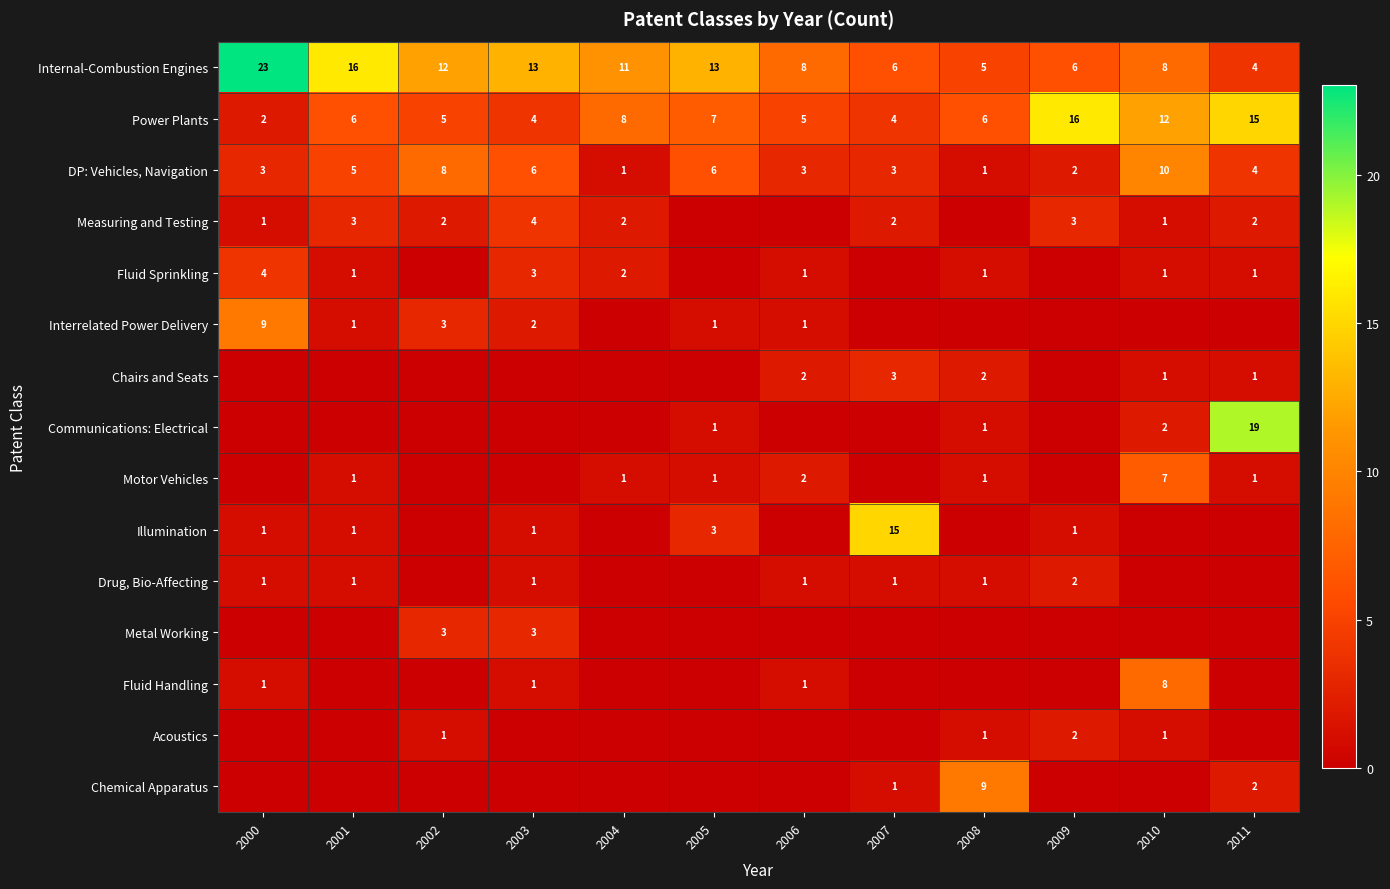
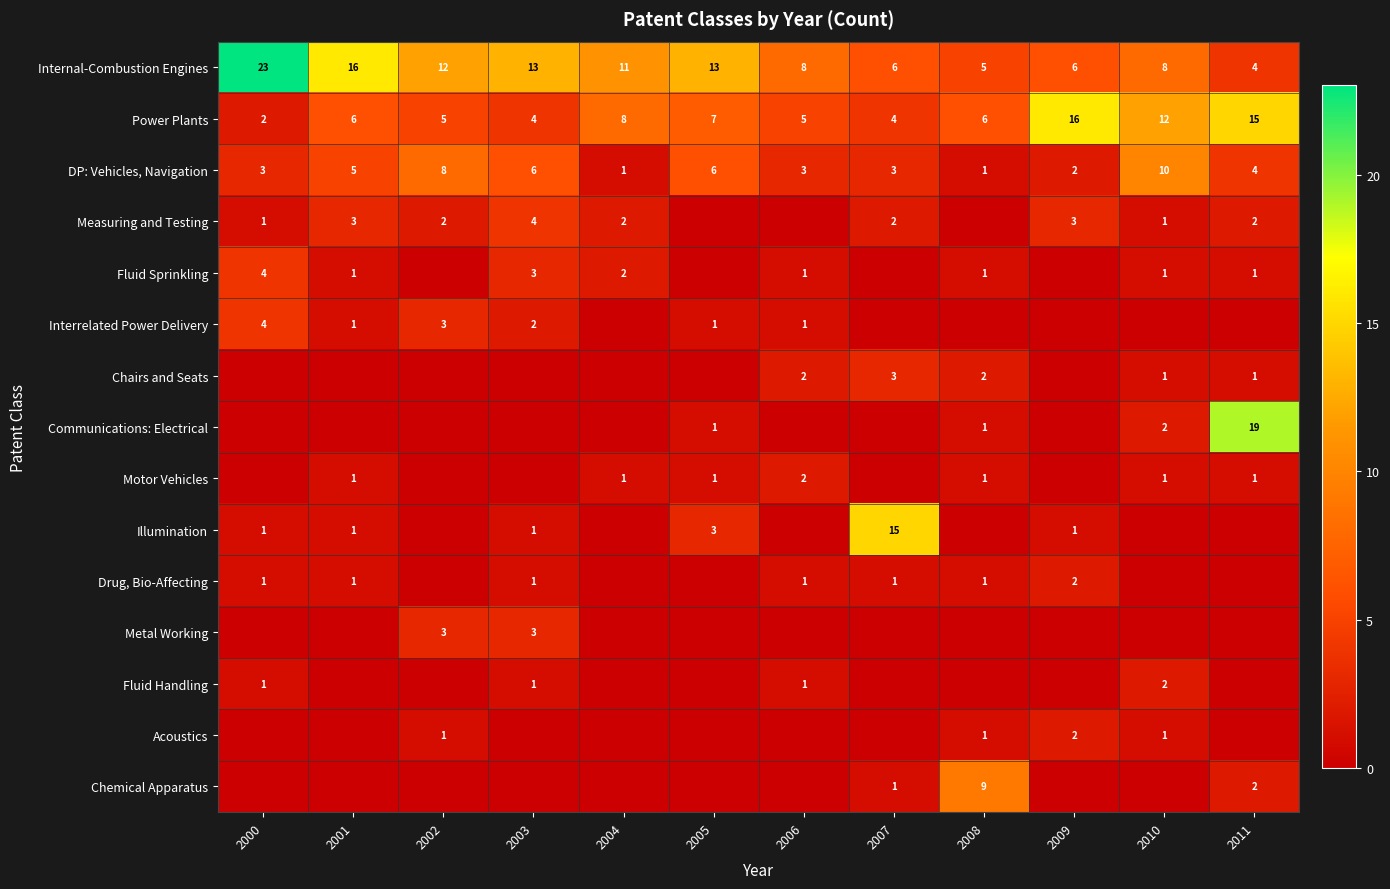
  {
    "Internal-Combustion Engines": {
      "2000": 23,
      "2001": 16,
      "2002": 12,
      "2003": 13,
      "2004": 11,
      "2005": 13,
      "2006": 8,
      "2007": 6,
      "2008": 5,
      "2009": 6,
      "2010": 8,
      "2011": 4
    },
    "Power Plants": {
      "2000": 2,
      "2001": 6,
      "2002": 5,
      "2003": 4,
      "2004": 8,
      "2005": 7,
      "2006": 5,
      "2007": 4,
      "2008": 6,
      "2009": 16,
      "2010": 12,
      "2011": 15
    },
    "DP: Vehicles, Navigation": {
      "2000": 3,
      "2001": 5,
      "2002": 8,
      "2003": 6,
      "2004": 1,
      "2005": 6,
      "2006": 3,
      "2007": 3,
      "2008": 1,
      "2009": 2,
      "2010": 10,
      "2011": 4
    },
    "Measuring and Testing": {
      "2000": 1,
      "2001": 3,
      "2002": 2,
      "2003": 4,
      "2004": 2,
      "2007": 2,
      "2009": 3,
      "2010": 1,
      "2011": 2
    },
    "Fluid Sprinkling": {
      "2000": 4,
      "2001": 1,
      "2003": 3,
      "2004": 2,
      "2006": 1,
      "2008": 1,
      "2010": 1,
      "2011": 1
    },
    "Interrelated Power Delivery": {
-     "2000": 9,
+     "2000": 4,
      "2001": 1,
      "2002": 3,
      "2003": 2,
      "2005": 1,
      "2006": 1
    },
    "Chairs and Seats": {
      "2006": 2,
      "2007": 3,
      "2008": 2,
      "2010": 1,
      "2011": 1
    },
    "Communications: Electrical": {
      "2005": 1,
      "2008": 1,
      "2010": 2,
      "2011": 19
    },
    "Motor Vehicles": {
      "2001": 1,
      "2004": 1,
      "2005": 1,
      "2006": 2,
      "2008": 1,
-     "2010": 7,
+     "2010": 1,
      "2011": 1
    },
    "Illumination": {
      "2000": 1,
      "2001": 1,
      "2003": 1,
      "2005": 3,
      "2007": 15,
      "2009": 1
    },
    "Drug, Bio-Affecting": {
      "2000": 1,
      "2001": 1,
      "2003": 1,
      "2006": 1,
      "2007": 1,
      "2008": 1,
      "2009": 2
    },
    "Metal Working": {
      "2002": 3,
      "2003": 3
    },
    "Fluid Handling": {
      "2000": 1,
      "2003": 1,
      "2006": 1,
-     "2010": 8
+     "2010": 2
    },
    "Acoustics": {
      "2002": 1,
      "2008": 1,
      "2009": 2,
      "2010": 1
    },
    "Chemical Apparatus": {
      "2007": 1,
      "2008": 9,
      "2011": 2
    }
  }
